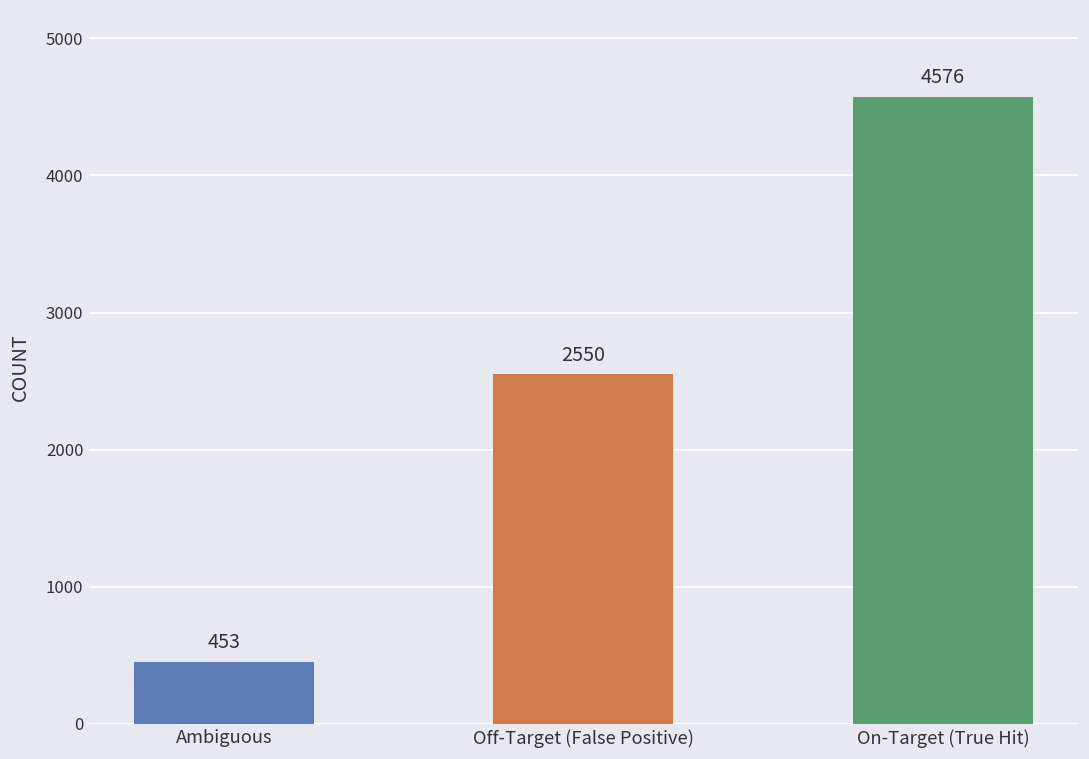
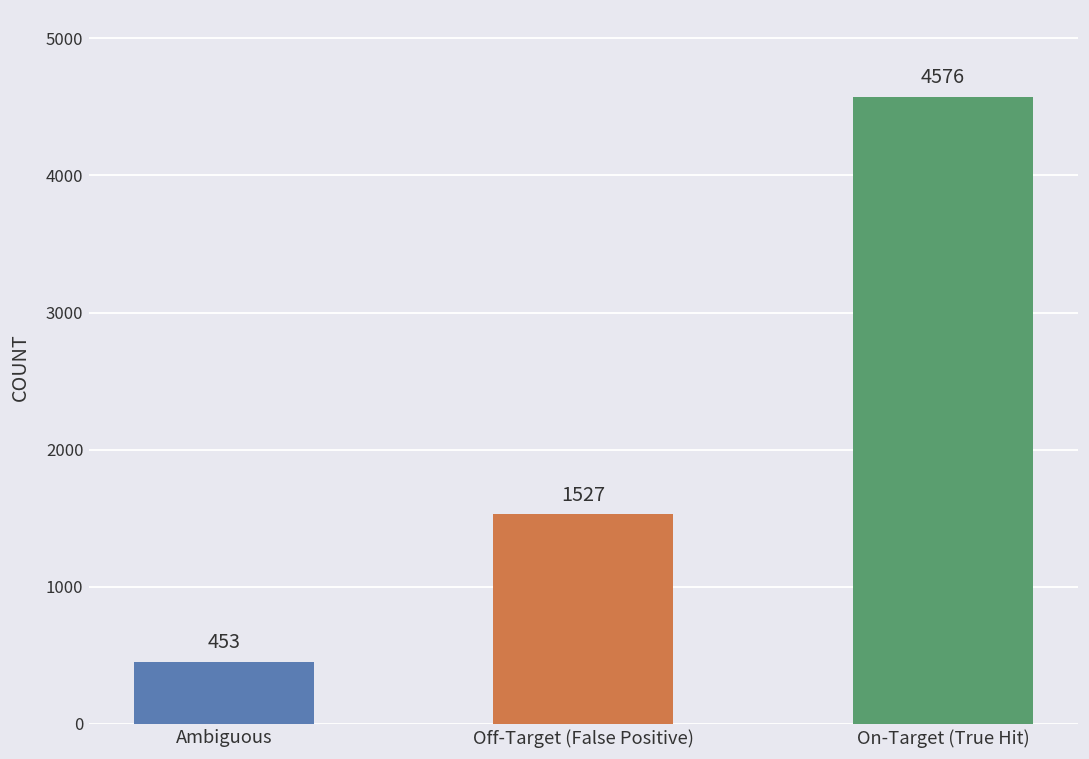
  {
    "Ambiguous": 453,
-   "Off-Target (False Positive)": 2550,
+   "Off-Target (False Positive)": 1527,
    "On-Target (True Hit)": 4576
  }
